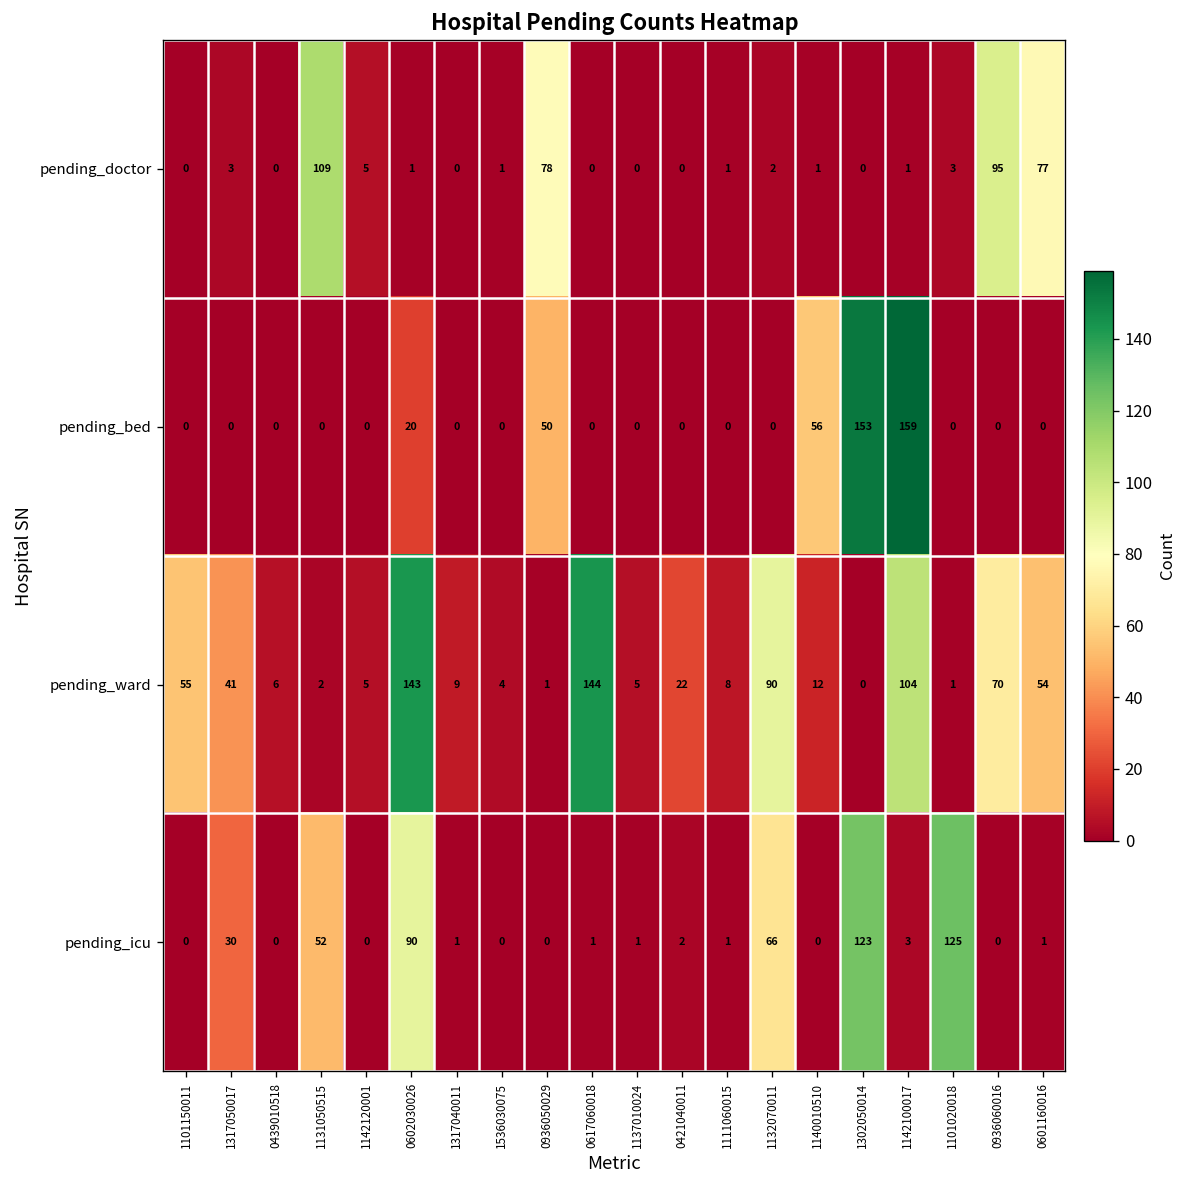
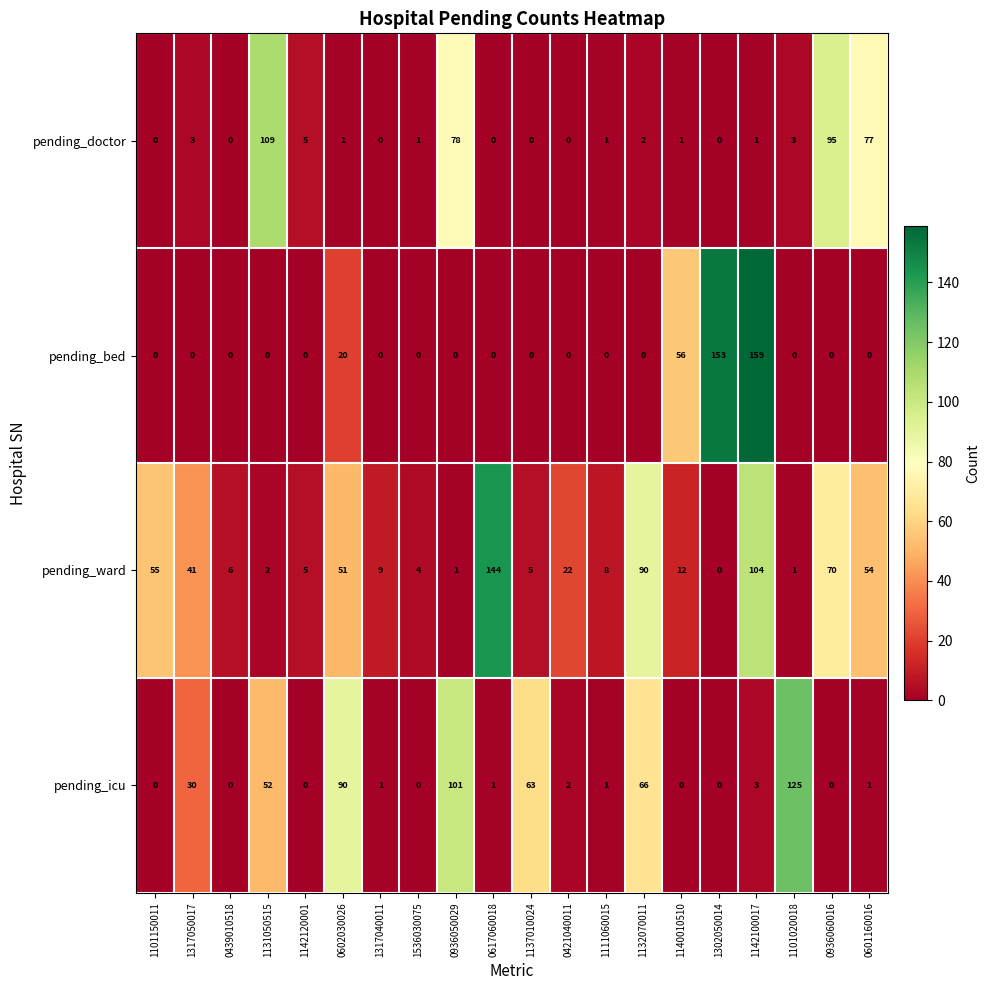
  {
    "pending_doctor": {
      "1101150011": 0,
      "1317050017": 3,
      "0439010518": 0,
      "1131050515": 109,
      "1142120001": 5,
      "0602030026": 1,
      "1317040011": 0,
      "1536030075": 1,
      "0936050029": 78,
      "0617060018": 0,
      "1137010024": 0,
      "0421040011": 0,
      "1111060015": 1,
      "1132070011": 2,
      "1140010510": 1,
      "1302050014": 0,
      "1142100017": 1,
      "1101020018": 3,
      "0936060016": 95,
      "0601160016": 77
    },
    "pending_bed": {
      "1101150011": 0,
      "1317050017": 0,
      "0439010518": 0,
      "1131050515": 0,
      "1142120001": 0,
      "0602030026": 20,
      "1317040011": 0,
      "1536030075": 0,
-     "0936050029": 50,
+     "0936050029": 0,
      "0617060018": 0,
      "1137010024": 0,
      "0421040011": 0,
      "1111060015": 0,
      "1132070011": 0,
      "1140010510": 56,
      "1302050014": 153,
      "1142100017": 159,
      "1101020018": 0,
      "0936060016": 0,
      "0601160016": 0
    },
    "pending_ward": {
      "1101150011": 55,
      "1317050017": 41,
      "0439010518": 6,
      "1131050515": 2,
      "1142120001": 5,
-     "0602030026": 143,
+     "0602030026": 51,
      "1317040011": 9,
      "1536030075": 4,
      "0936050029": 1,
      "0617060018": 144,
      "1137010024": 5,
      "0421040011": 22,
      "1111060015": 8,
      "1132070011": 90,
      "1140010510": 12,
      "1302050014": 0,
      "1142100017": 104,
      "1101020018": 1,
      "0936060016": 70,
      "0601160016": 54
    },
    "pending_icu": {
      "1101150011": 0,
      "1317050017": 30,
      "0439010518": 0,
      "1131050515": 52,
      "1142120001": 0,
      "0602030026": 90,
      "1317040011": 1,
      "1536030075": 0,
-     "0936050029": 0,
+     "0936050029": 101,
      "0617060018": 1,
-     "1137010024": 1,
+     "1137010024": 63,
      "0421040011": 2,
      "1111060015": 1,
      "1132070011": 66,
      "1140010510": 0,
-     "1302050014": 123,
+     "1302050014": 0,
      "1142100017": 3,
      "1101020018": 125,
      "0936060016": 0,
      "0601160016": 1
    }
  }
